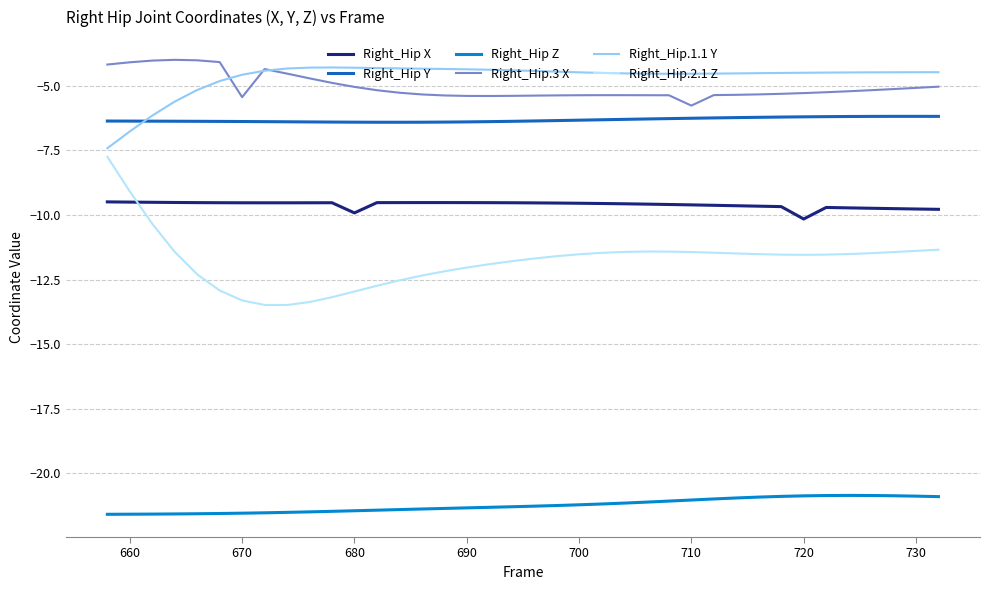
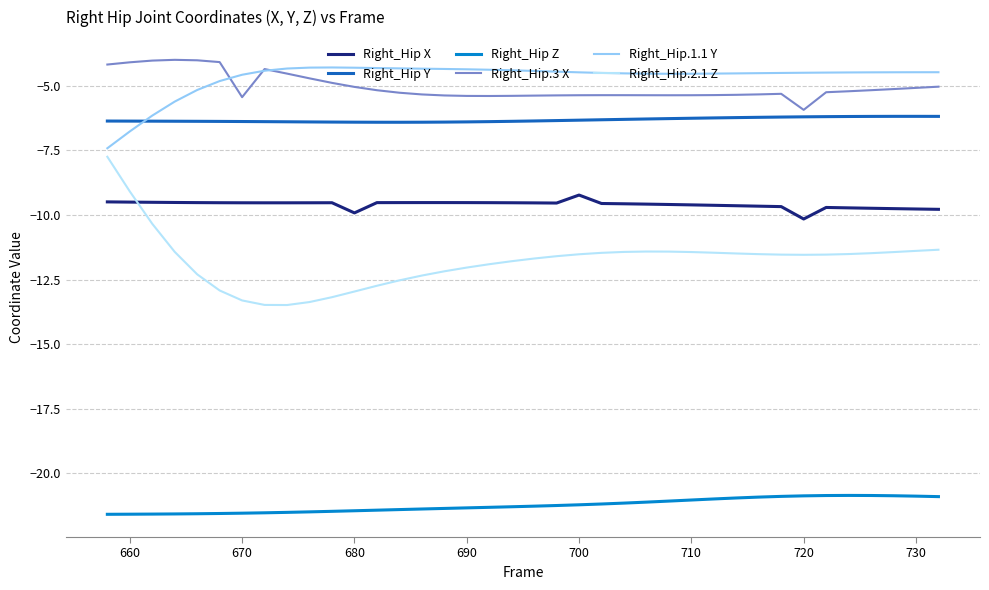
  {
    "Right_Hip X": {
      "660": -9.5,
      "670": -9.5,
      "680": -9.9,
      "690": -9.5,
-     "700": -9.5,
+     "700": -9.2,
      "710": -9.6,
      "720": -10.2,
      "730": -9.8
    },
    "Right_Hip.3 X": {
      "660": -4.1,
      "670": -5.4,
      "680": -5.0,
      "690": -5.4,
      "700": -5.4,
-     "710": -5.8,
-     "720": -5.3,
+     "710": -5.4,
+     "720": -5.9,
      "730": -5.1
    }
  }
